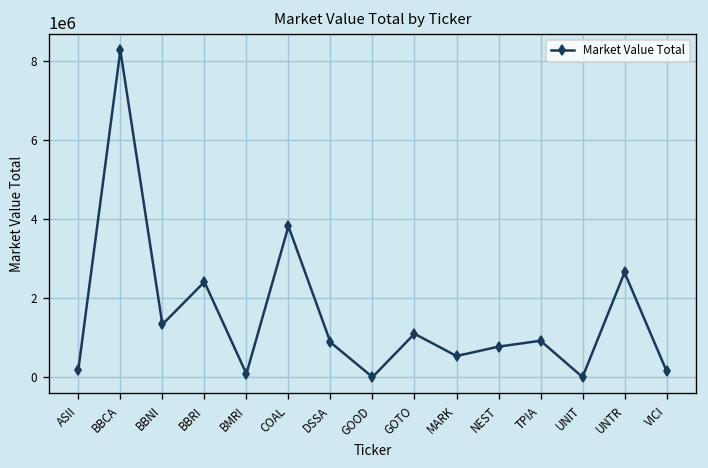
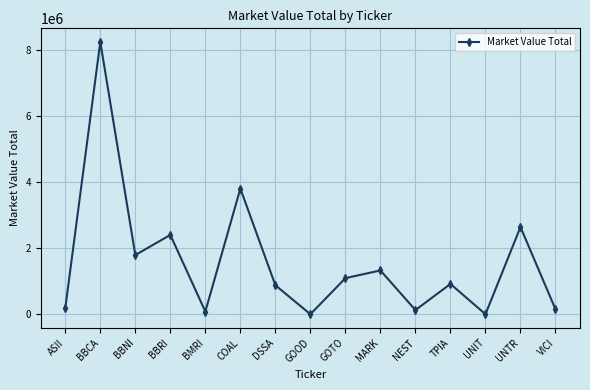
  {
    "ASII": 200000,
    "BBCA": 8300000,
-   "BBNI": 1300000,
+   "BBNI": 1800000,
    "BBRI": 2400000,
    "BMRI": 100000,
    "COAL": 3800000,
    "DSSA": 900000,
    "GOOD": 0,
    "GOTO": 1100000,
-   "MARK": 500000,
-   "NEST": 800000,
+   "MARK": 1300000,
+   "NEST": 100000,
    "TPIA": 900000,
    "UNIT": 0,
    "UNTR": 2600000,
    "VICI": 200000
  }
